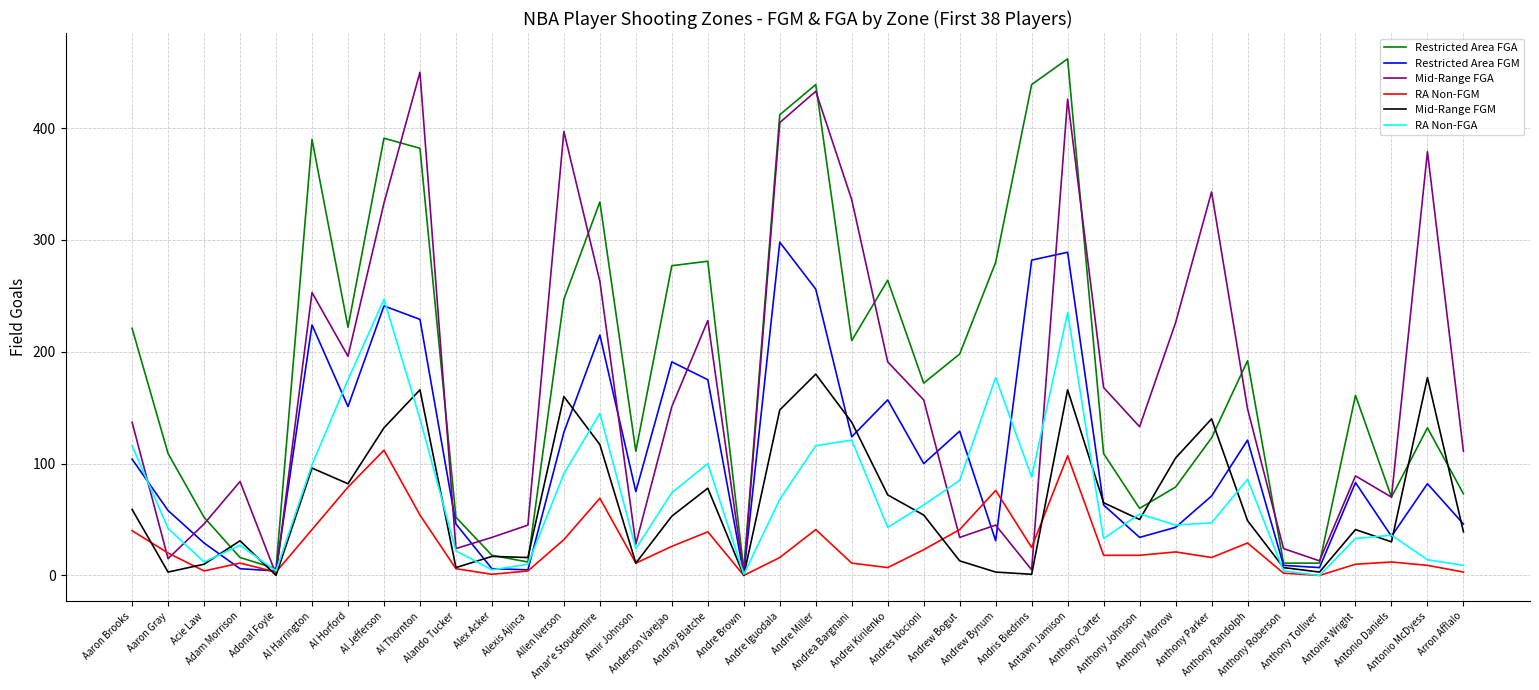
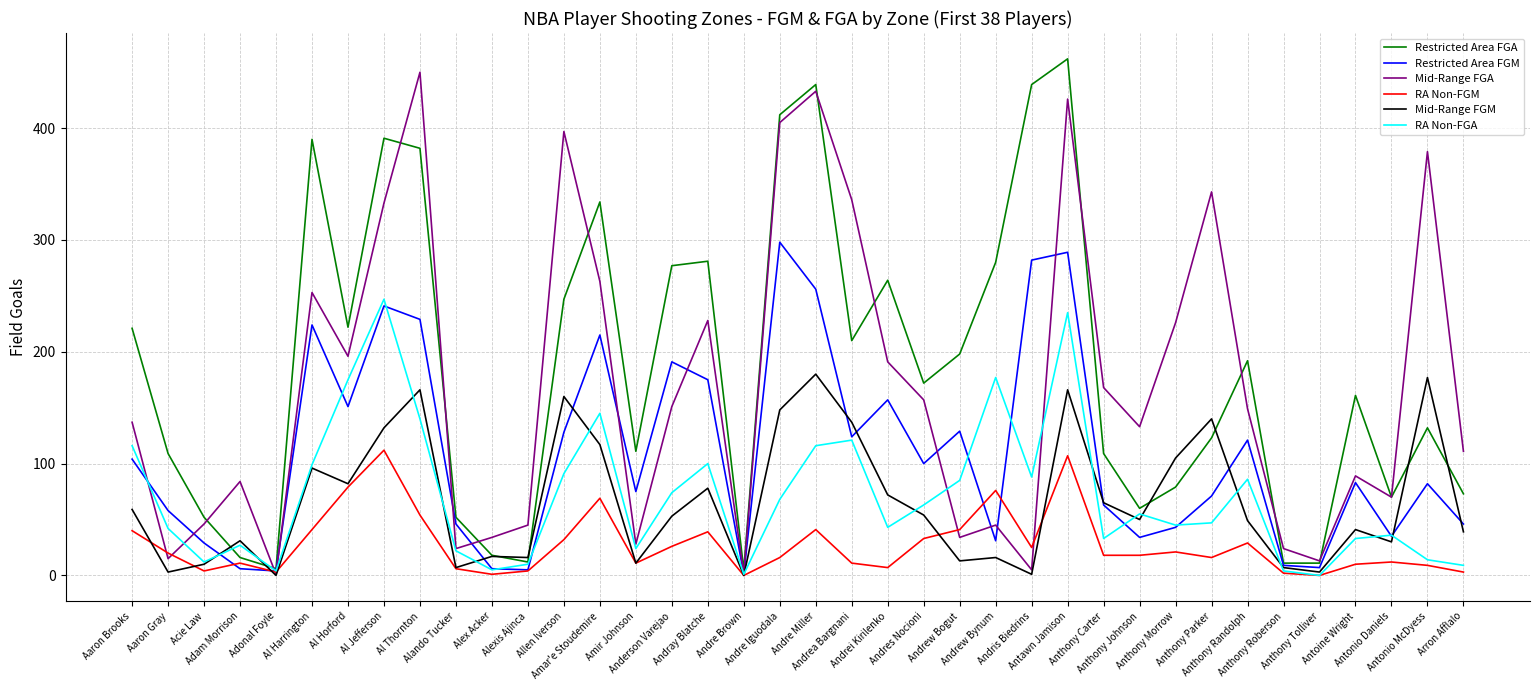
  {
    "Restricted Area FGA": {
      "Aaron Brooks": 221,
      "Aaron Gray": 109,
      "Acie Law": 52,
      "Adam Morrison": 16,
      "Al Harrington": 390,
      "Al Horford": 222,
      "Al Jefferson": 391,
      "Al Thornton": 382,
      "Alando Tucker": 52,
      "Allen Iverson": 247,
      "Amar'e Stoudemire": 334,
      "Amir Johnson": 111,
      "Anderson Varejao": 277,
      "Andray Blatche": 281,
      "Andre Brown": 5,
      "Andre Iguodala": 412,
      "Andre Miller": 439,
      "Andrea Bargnani": 210,
      "Andrei Kirilenko": 264,
      "Andres Nocioni": 172,
      "Andrew Bogut": 198,
      "Andrew Bynum": 280,
      "Andris Biedrins": 439,
      "Antawn Jamison": 462,
      "Anthony Carter": 109,
      "Anthony Johnson": 60,
      "Anthony Morrow": 79,
      "Anthony Parker": 123,
      "Anthony Randolph": 192,
      "Antoine Wright": 161,
      "Antonio McDyess": 132,
      "Arron Afflalo": 73
    },
    "Restricted Area FGM": {
      "Aaron Brooks": 104,
      "Aaron Gray": 58,
      "Acie Law": 29,
      "Adam Morrison": 6,
      "Al Harrington": 224,
      "Al Horford": 151,
      "Al Jefferson": 241,
      "Al Thornton": 229,
      "Alando Tucker": 46,
      "Allen Iverson": 128,
      "Amar'e Stoudemire": 215,
      "Amir Johnson": 75,
      "Anderson Varejao": 191,
      "Andray Blatche": 175,
      "Andre Iguodala": 298,
      "Andre Miller": 256,
      "Andrea Bargnani": 124,
      "Andrei Kirilenko": 157,
      "Andres Nocioni": 100,
      "Andrew Bogut": 129,
      "Andrew Bynum": 31,
      "Andris Biedrins": 282,
      "Antawn Jamison": 289,
      "Anthony Johnson": 34,
      "Anthony Parker": 71,
      "Anthony Randolph": 121,
      "Anthony Tolliver": 7,
      "Antoine Wright": 83,
      "Antonio McDyess": 82,
      "Arron Afflalo": 46
    },
    "Mid-Range FGA": {
      "Aaron Brooks": 137,
      "Aaron Gray": 15,
      "Acie Law": 46,
      "Adam Morrison": 84,
      "Al Harrington": 253,
      "Al Horford": 196,
      "Al Jefferson": 333,
      "Al Thornton": 450,
      "Alex Acker": 34,
      "Alexis Ajinca": 45,
      "Allen Iverson": 397,
      "Amar'e Stoudemire": 263,
      "Amir Johnson": 28,
      "Anderson Varejao": 151,
      "Andray Blatche": 228,
      "Andre Iguodala": 405,
      "Andre Miller": 433,
      "Andrea Bargnani": 336,
      "Andrei Kirilenko": 191,
      "Andres Nocioni": 157,
      "Andrew Bogut": 34,
      "Andrew Bynum": 45,
      "Andris Biedrins": 5,
      "Antawn Jamison": 426,
      "Anthony Carter": 168,
      "Anthony Johnson": 133,
      "Anthony Morrow": 226,
      "Anthony Parker": 343,
      "Anthony Randolph": 149,
      "Anthony Roberson": 24,
      "Antoine Wright": 89,
      "Antonio McDyess": 379,
      "Arron Afflalo": 111
    },
    "RA Non-FGM": {
      "Aaron Brooks": 40,
      "Aaron Gray": 20,
      "Acie Law": 4,
      "Adam Morrison": 11,
      "Al Harrington": 41,
      "Al Horford": 79,
      "Al Jefferson": 112,
      "Al Thornton": 54,
      "Alex Acker": 1,
      "Allen Iverson": 32,
      "Amar'e Stoudemire": 69,
      "Anderson Varejao": 26,
      "Andray Blatche": 39,
      "Andre Iguodala": 16,
      "Andre Miller": 41,
      "Andrea Bargnani": 11,
      "Andrei Kirilenko": 7,
-     "Andres Nocioni": 23,
+     "Andres Nocioni": 33,
      "Andrew Bogut": 41,
      "Andrew Bynum": 76,
      "Andris Biedrins": 25,
      "Antawn Jamison": 107,
      "Anthony Carter": 18,
      "Anthony Johnson": 18,
      "Anthony Morrow": 21,
      "Anthony Parker": 16,
      "Anthony Randolph": 29,
      "Antoine Wright": 10,
      "Antonio Daniels": 12,
      "Antonio McDyess": 9,
      "Arron Afflalo": 3
    },
    "Mid-Range FGM": {
      "Aaron Brooks": 59,
      "Aaron Gray": 3,
      "Adam Morrison": 31,
      "Al Harrington": 96,
      "Al Horford": 82,
      "Al Jefferson": 132,
      "Al Thornton": 166,
      "Alexis Ajinca": 16,
      "Allen Iverson": 160,
      "Amar'e Stoudemire": 117,
      "Anderson Varejao": 53,
      "Andray Blatche": 78,
      "Andre Iguodala": 148,
      "Andre Miller": 180,
      "Andrea Bargnani": 137,
      "Andrei Kirilenko": 72,
      "Andres Nocioni": 54,
      "Andrew Bogut": 13,
-     "Andrew Bynum": 3,
+     "Andrew Bynum": 16,
      "Andris Biedrins": 1,
      "Antawn Jamison": 166,
      "Anthony Johnson": 50,
      "Anthony Morrow": 105,
      "Anthony Parker": 140,
      "Anthony Randolph": 49,
      "Anthony Tolliver": 3,
      "Antoine Wright": 41,
      "Antonio Daniels": 30,
      "Antonio McDyess": 177,
      "Arron Afflalo": 39
    },
    "RA Non-FGA": {
      "Aaron Brooks": 116,
      "Aaron Gray": 42,
      "Adam Morrison": 27,
      "Al Harrington": 99,
      "Al Horford": 175,
      "Al Jefferson": 247,
      "Al Thornton": 140,
      "Allen Iverson": 91,
      "Amar'e Stoudemire": 145,
      "Amir Johnson": 24,
      "Anderson Varejao": 74,
      "Andray Blatche": 100,
      "Andre Iguodala": 68,
      "Andre Miller": 116,
      "Andrea Bargnani": 121,
      "Andrei Kirilenko": 43,
      "Andres Nocioni": 63,
      "Andrew Bogut": 85,
      "Andrew Bynum": 177,
      "Andris Biedrins": 88,
      "Antawn Jamison": 235,
      "Anthony Carter": 33,
      "Anthony Johnson": 55,
      "Anthony Parker": 47,
      "Anthony Randolph": 86,
      "Antoine Wright": 33,
      "Antonio McDyess": 14,
      "Arron Afflalo": 9
    }
  }
